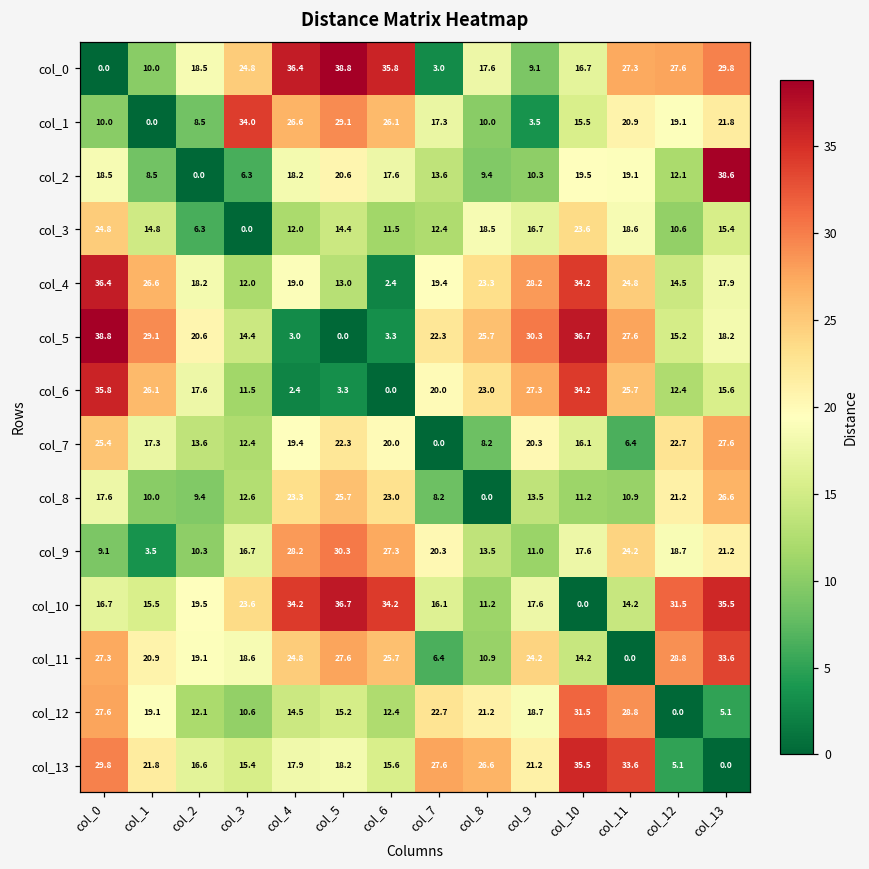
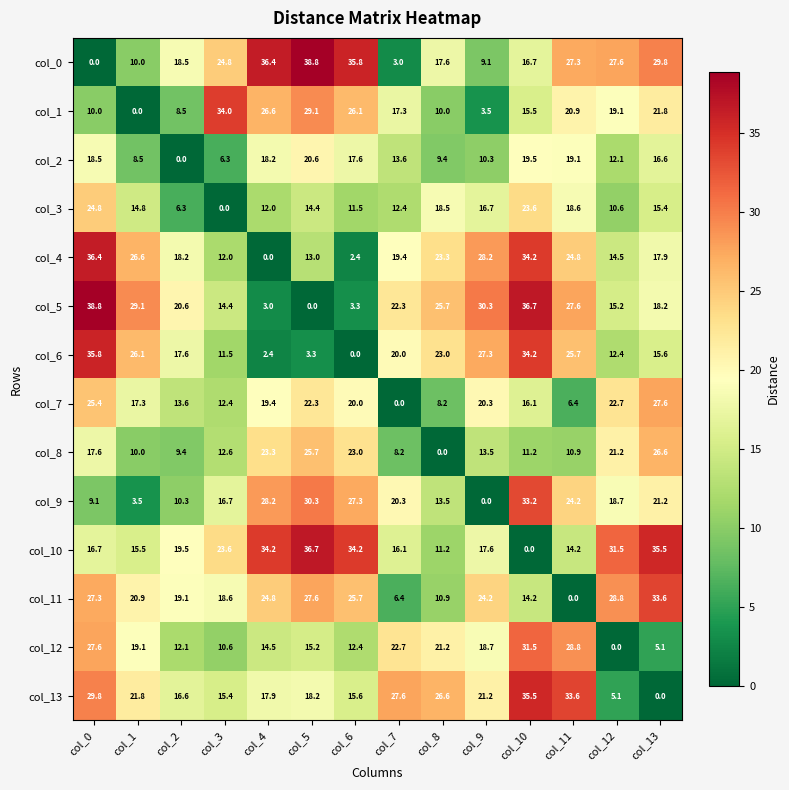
  {
    "col_0": {
      "col_0": 0.0,
      "col_1": 10.0,
      "col_2": 18.5,
      "col_3": 24.8,
      "col_4": 36.4,
      "col_5": 38.8,
      "col_6": 35.8,
      "col_7": 3.0,
      "col_8": 17.6,
      "col_9": 9.1,
      "col_10": 16.7,
      "col_11": 27.3,
      "col_12": 27.6,
      "col_13": 29.8
    },
    "col_1": {
      "col_0": 10.0,
      "col_1": 0.0,
      "col_2": 8.5,
      "col_3": 34.0,
      "col_4": 26.6,
      "col_5": 29.1,
      "col_6": 26.1,
      "col_7": 17.3,
      "col_8": 10.0,
      "col_9": 3.5,
      "col_10": 15.5,
      "col_11": 20.9,
      "col_12": 19.1,
      "col_13": 21.8
    },
    "col_2": {
      "col_0": 18.5,
      "col_1": 8.5,
      "col_2": 0.0,
      "col_3": 6.3,
      "col_4": 18.2,
      "col_5": 20.6,
      "col_6": 17.6,
      "col_7": 13.6,
      "col_8": 9.4,
      "col_9": 10.3,
      "col_10": 19.5,
      "col_11": 19.1,
      "col_12": 12.1,
-     "col_13": 38.6
+     "col_13": 16.6
    },
    "col_3": {
      "col_0": 24.8,
      "col_1": 14.8,
      "col_2": 6.3,
      "col_3": 0.0,
      "col_4": 12.0,
      "col_5": 14.4,
      "col_6": 11.5,
      "col_7": 12.4,
      "col_8": 18.5,
      "col_9": 16.7,
      "col_10": 23.6,
      "col_11": 18.6,
      "col_12": 10.6,
      "col_13": 15.4
    },
    "col_4": {
      "col_0": 36.4,
      "col_1": 26.6,
      "col_2": 18.2,
      "col_3": 12.0,
-     "col_4": 19.0,
+     "col_4": 0.0,
      "col_5": 13.0,
      "col_6": 2.4,
      "col_7": 19.4,
      "col_8": 23.3,
      "col_9": 28.2,
      "col_10": 34.2,
      "col_11": 24.8,
      "col_12": 14.5,
      "col_13": 17.9
    },
    "col_5": {
      "col_0": 38.8,
      "col_1": 29.1,
      "col_2": 20.6,
      "col_3": 14.4,
      "col_4": 3.0,
      "col_5": 0.0,
      "col_6": 3.3,
      "col_7": 22.3,
      "col_8": 25.7,
      "col_9": 30.3,
      "col_10": 36.7,
      "col_11": 27.6,
      "col_12": 15.2,
      "col_13": 18.2
    },
    "col_6": {
      "col_0": 35.8,
      "col_1": 26.1,
      "col_2": 17.6,
      "col_3": 11.5,
      "col_4": 2.4,
      "col_5": 3.3,
      "col_6": 0.0,
      "col_7": 20.0,
      "col_8": 23.0,
      "col_9": 27.3,
      "col_10": 34.2,
      "col_11": 25.7,
      "col_12": 12.4,
      "col_13": 15.6
    },
    "col_7": {
      "col_0": 25.4,
      "col_1": 17.3,
      "col_2": 13.6,
      "col_3": 12.4,
      "col_4": 19.4,
      "col_5": 22.3,
      "col_6": 20.0,
      "col_7": 0.0,
      "col_8": 8.2,
      "col_9": 20.3,
      "col_10": 16.1,
      "col_11": 6.4,
      "col_12": 22.7,
      "col_13": 27.6
    },
    "col_8": {
      "col_0": 17.6,
      "col_1": 10.0,
      "col_2": 9.4,
      "col_3": 12.6,
      "col_4": 23.3,
      "col_5": 25.7,
      "col_6": 23.0,
      "col_7": 8.2,
      "col_8": 0.0,
      "col_9": 13.5,
      "col_10": 11.2,
      "col_11": 10.9,
      "col_12": 21.2,
      "col_13": 26.6
    },
    "col_9": {
      "col_0": 9.1,
      "col_1": 3.5,
      "col_2": 10.3,
      "col_3": 16.7,
      "col_4": 28.2,
      "col_5": 30.3,
      "col_6": 27.3,
      "col_7": 20.3,
      "col_8": 13.5,
-     "col_9": 11.0,
-     "col_10": 17.6,
+     "col_9": 0.0,
+     "col_10": 33.2,
      "col_11": 24.2,
      "col_12": 18.7,
      "col_13": 21.2
    },
    "col_10": {
      "col_0": 16.7,
      "col_1": 15.5,
      "col_2": 19.5,
      "col_3": 23.6,
      "col_4": 34.2,
      "col_5": 36.7,
      "col_6": 34.2,
      "col_7": 16.1,
      "col_8": 11.2,
      "col_9": 17.6,
      "col_10": 0.0,
      "col_11": 14.2,
      "col_12": 31.5,
      "col_13": 35.5
    },
    "col_11": {
      "col_0": 27.3,
      "col_1": 20.9,
      "col_2": 19.1,
      "col_3": 18.6,
      "col_4": 24.8,
      "col_5": 27.6,
      "col_6": 25.7,
      "col_7": 6.4,
      "col_8": 10.9,
      "col_9": 24.2,
      "col_10": 14.2,
      "col_11": 0.0,
      "col_12": 28.8,
      "col_13": 33.6
    },
    "col_12": {
      "col_0": 27.6,
      "col_1": 19.1,
      "col_2": 12.1,
      "col_3": 10.6,
      "col_4": 14.5,
      "col_5": 15.2,
      "col_6": 12.4,
      "col_7": 22.7,
      "col_8": 21.2,
      "col_9": 18.7,
      "col_10": 31.5,
      "col_11": 28.8,
      "col_12": 0.0,
      "col_13": 5.1
    },
    "col_13": {
      "col_0": 29.8,
      "col_1": 21.8,
      "col_2": 16.6,
      "col_3": 15.4,
      "col_4": 17.9,
      "col_5": 18.2,
      "col_6": 15.6,
      "col_7": 27.6,
      "col_8": 26.6,
      "col_9": 21.2,
      "col_10": 35.5,
      "col_11": 33.6,
      "col_12": 5.1,
      "col_13": 0.0
    }
  }
